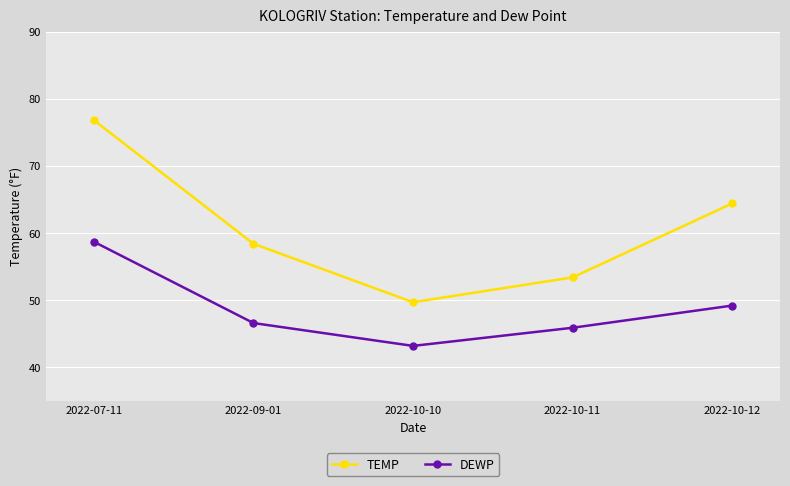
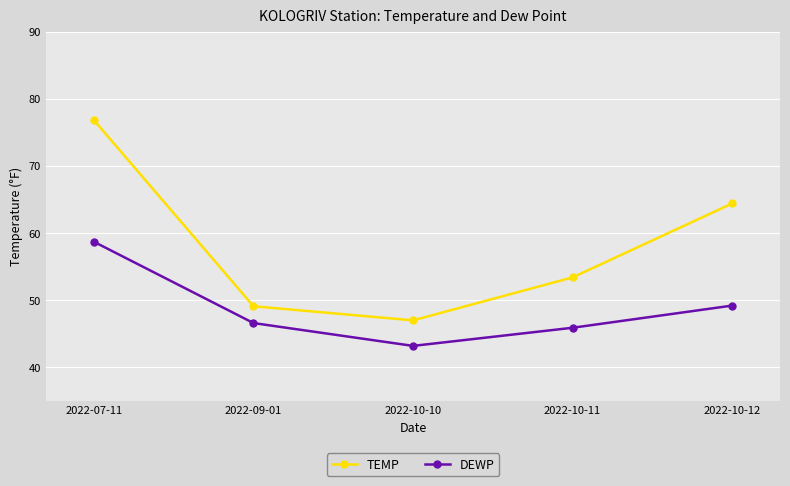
  {
    "TEMP": {
      "2022-07-11": 77,
-     "2022-09-01": 58,
-     "2022-10-10": 50,
+     "2022-09-01": 49,
+     "2022-10-10": 47,
      "2022-10-11": 53,
      "2022-10-12": 64
    },
    "DEWP": {
      "2022-07-11": 59,
      "2022-09-01": 47,
      "2022-10-10": 43,
      "2022-10-11": 46,
      "2022-10-12": 49
    }
  }
